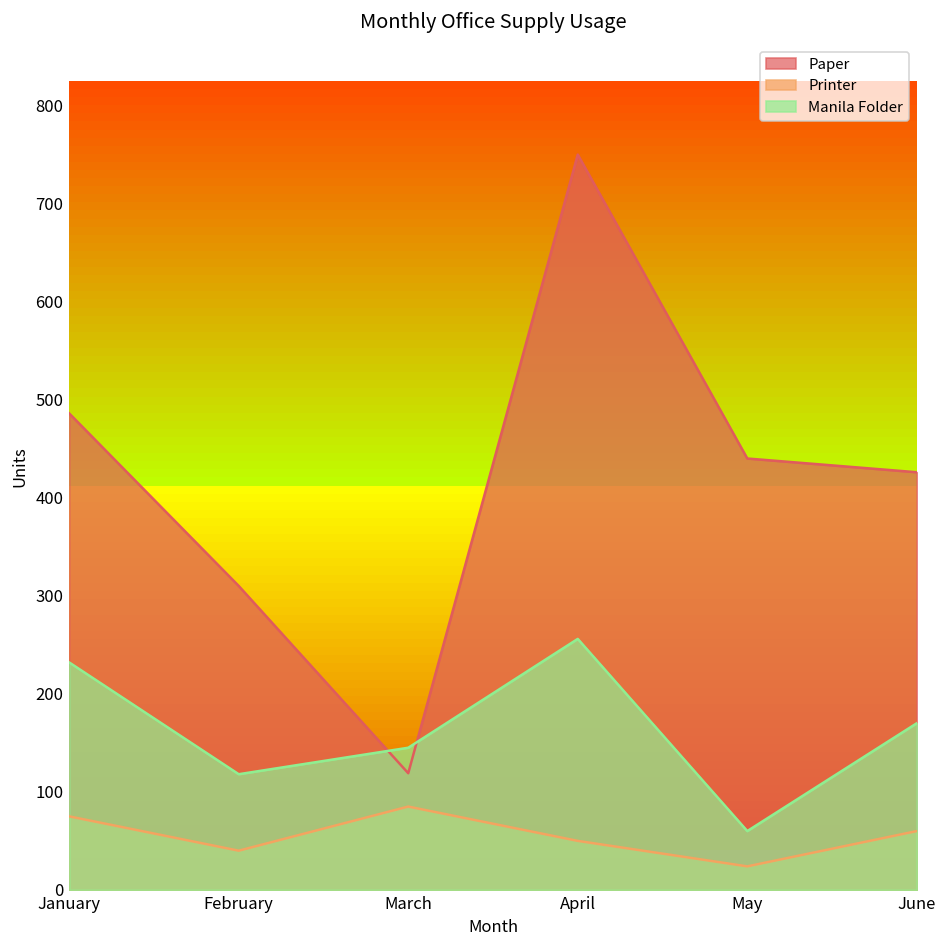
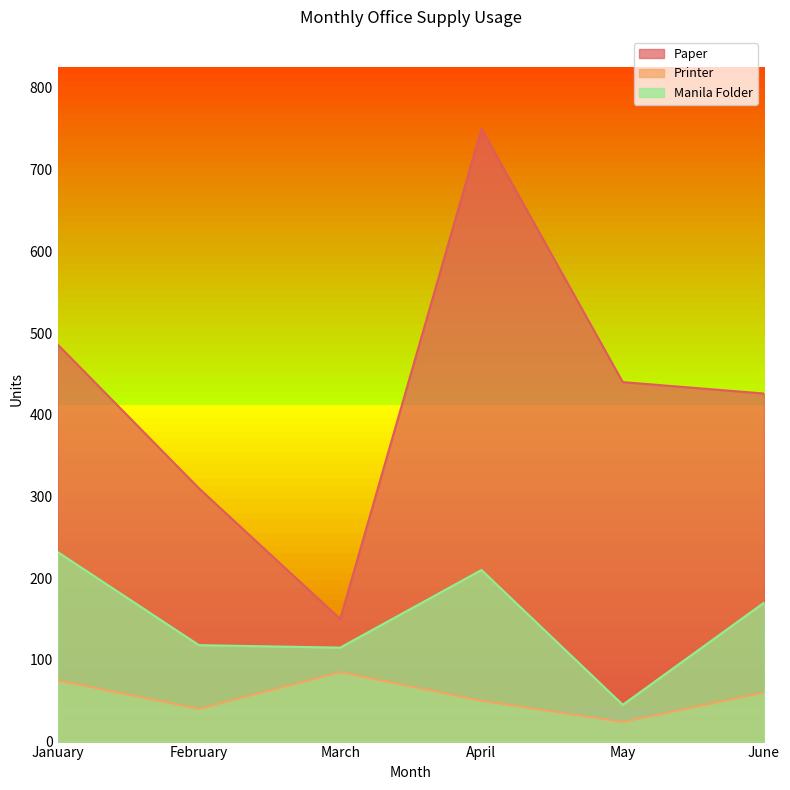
  {
    "Paper": {
      "January": 490,
      "February": 310,
-     "March": 120,
+     "March": 150,
      "April": 750,
      "May": 440,
      "June": 430
    },
    "Printer": {
      "January": 80,
      "February": 40,
      "March": 90,
      "April": 50,
      "May": 20,
      "June": 60
    },
    "Manila Folder": {
      "January": 230,
      "February": 120,
-     "March": 150,
-     "April": 260,
-     "May": 60,
+     "March": 120,
+     "April": 210,
+     "May": 50,
      "June": 170
    }
  }
